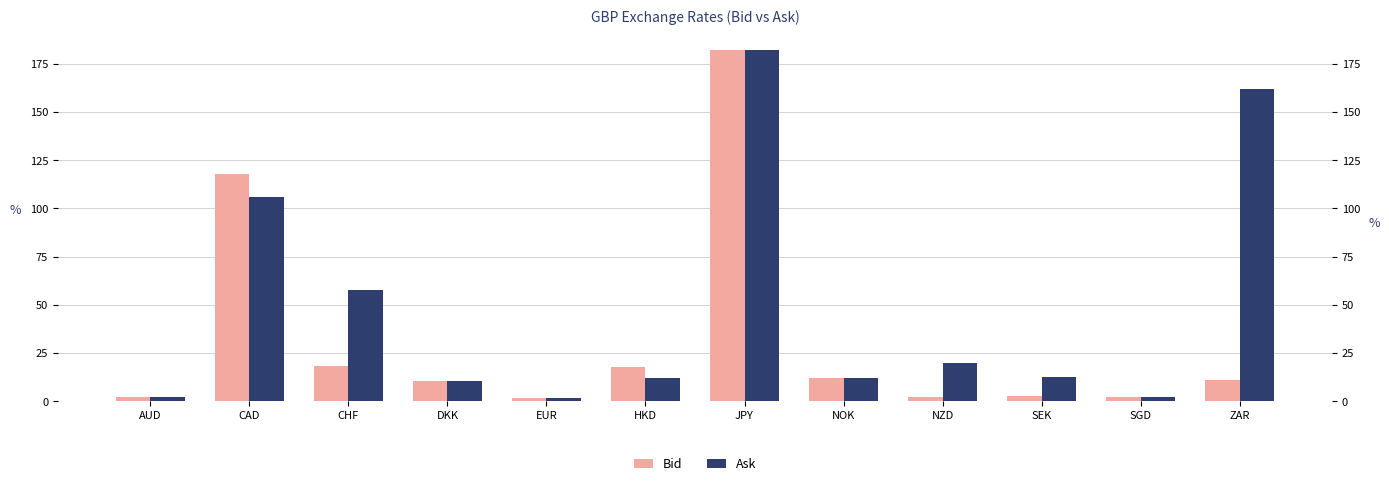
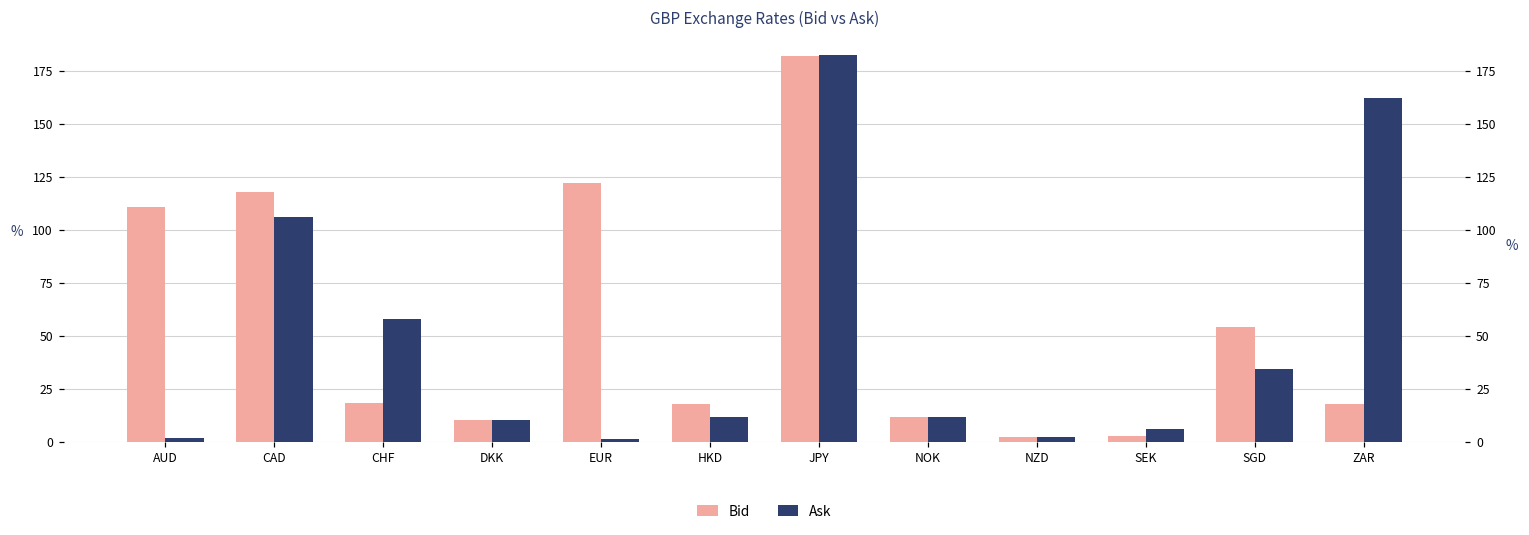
  {
    "Bid": {
-     "AUD": 2,
+     "AUD": 111,
      "CAD": 118,
      "CHF": 18,
      "DKK": 10,
-     "EUR": 1,
+     "EUR": 122,
      "HKD": 18,
      "JPY": 182,
      "NOK": 12,
      "NZD": 2,
      "SEK": 2,
-     "SGD": 2,
-     "ZAR": 11
+     "SGD": 54,
+     "ZAR": 18
    },
    "Ask": {
      "AUD": 2,
      "CAD": 106,
      "CHF": 58,
      "DKK": 10,
      "EUR": 1,
      "HKD": 12,
      "JPY": 182,
      "NOK": 12,
-     "NZD": 20,
-     "SEK": 13,
-     "SGD": 2,
+     "NZD": 2,
+     "SEK": 6,
+     "SGD": 34,
      "ZAR": 162
    }
  }
